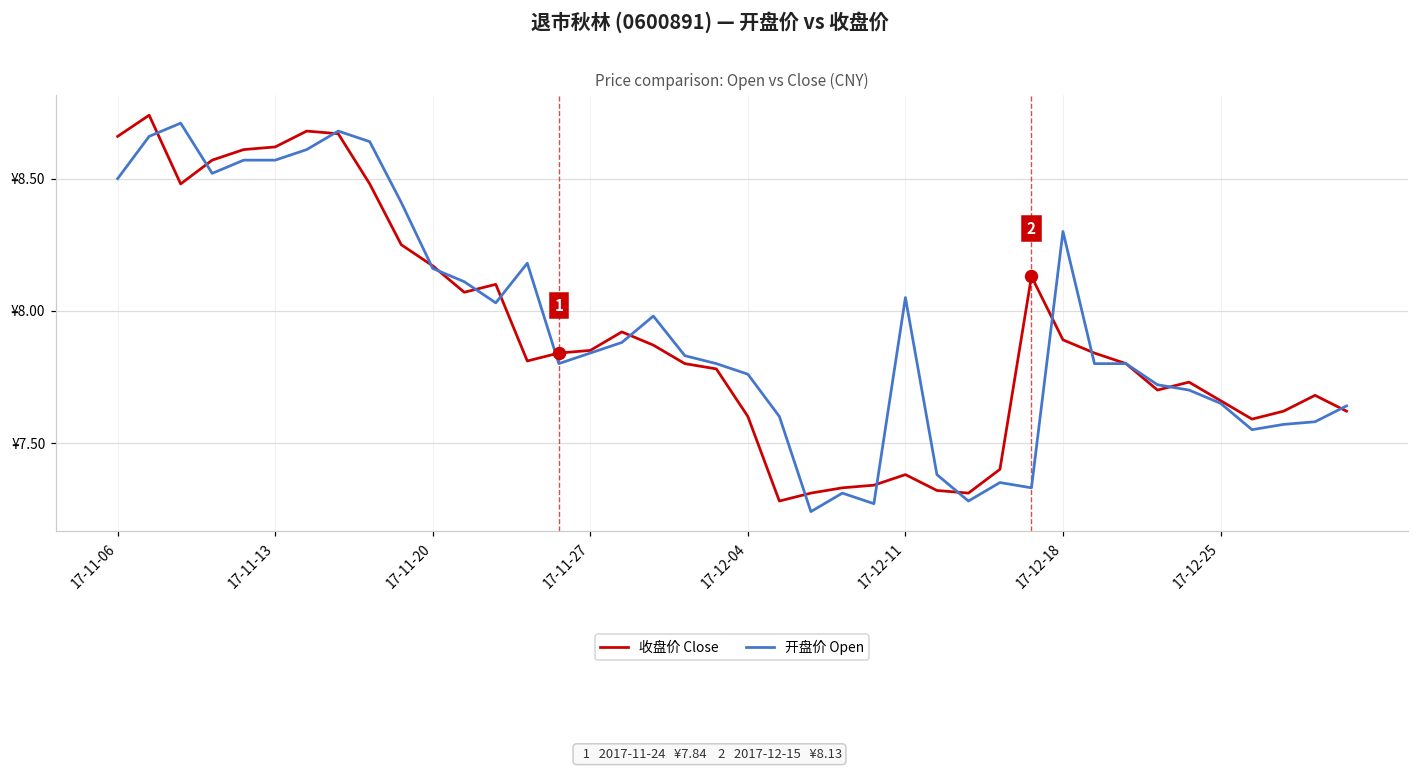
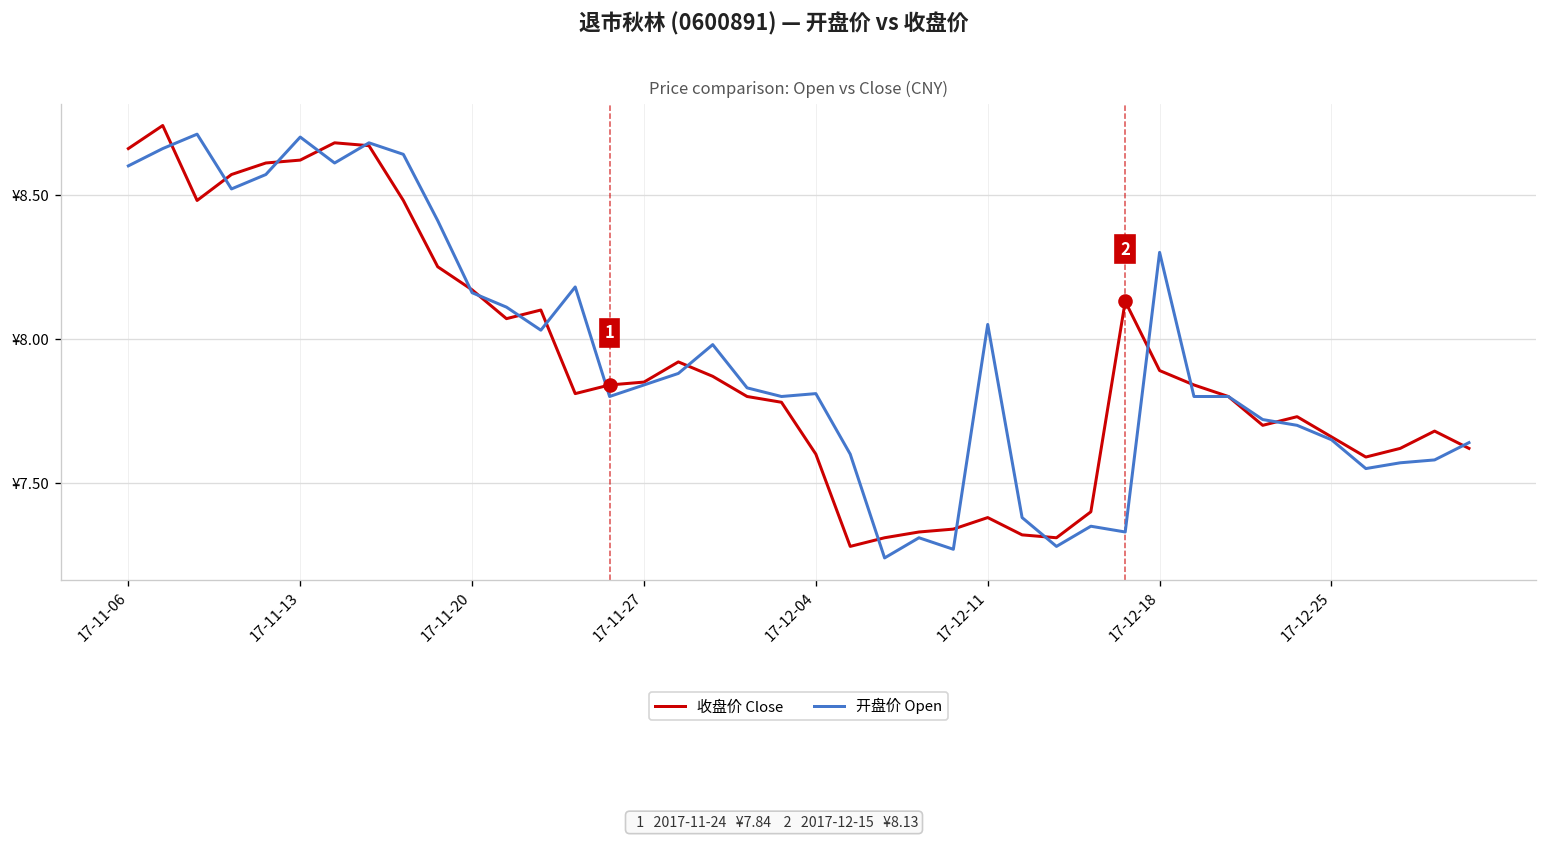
  {
    "开盘价 Open": {
-     "17-11-06": "¥8.5",
-     "17-11-13": "¥8.57",
-     "17-12-04": "¥7.76",
+     "17-11-06": "¥8.6",
+     "17-11-13": "¥8.70",
+     "17-12-04": "¥7.81",
      "17-12-11": "¥8.05",
      "17-12-18": "¥8.30"
    }
  }
